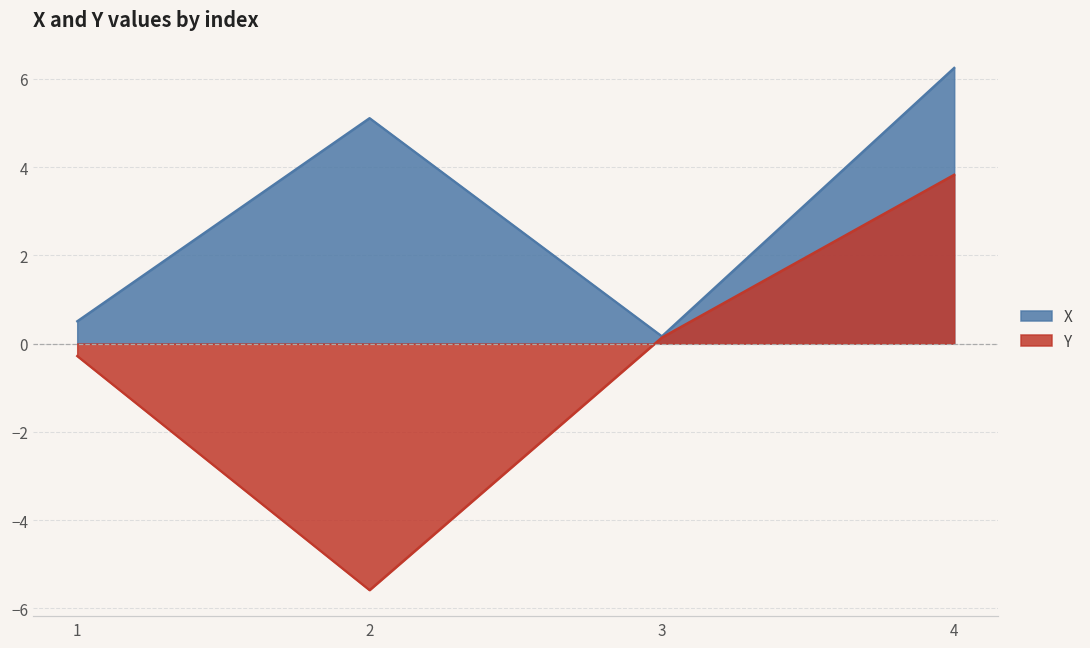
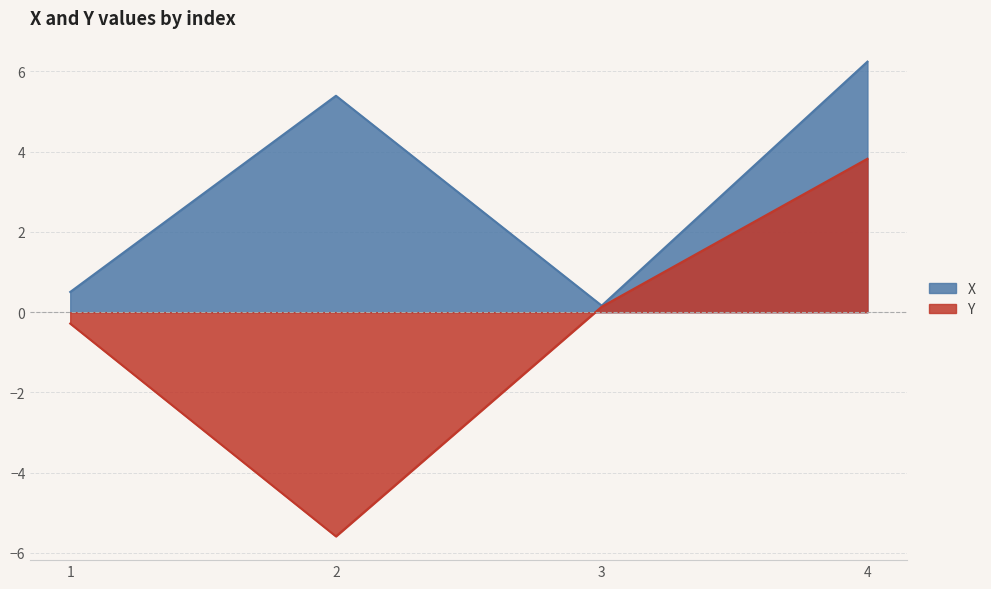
  {
    "X": {
      "1": 0.5,
-     "2": 5.1,
+     "2": 5.4,
      "4": 6.2
    }
  }
